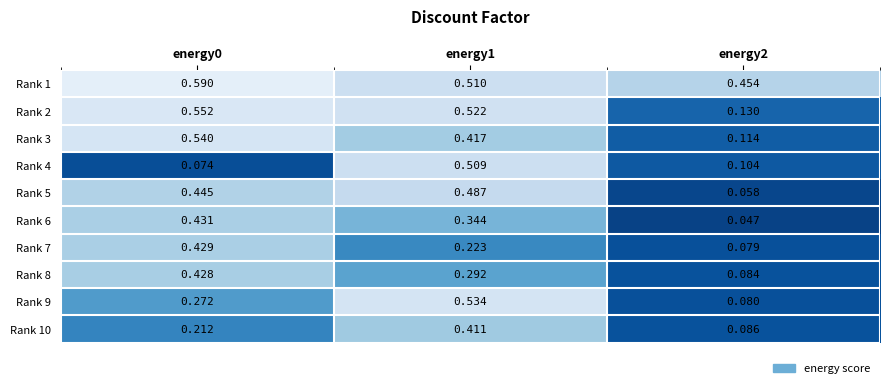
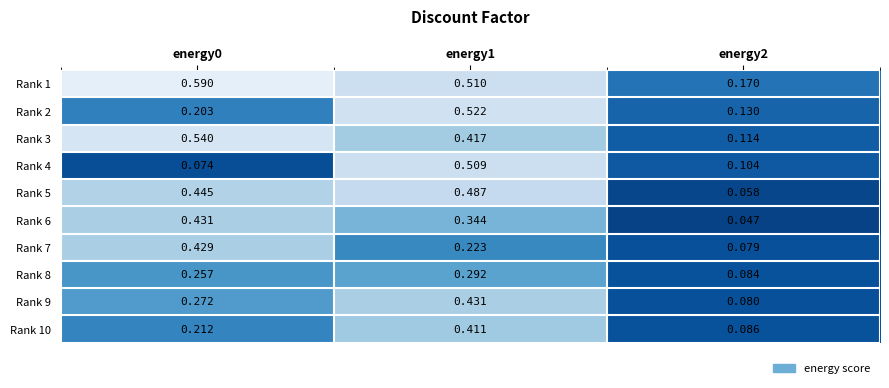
  {
    "Rank 1": {
      "energy0": 0.590,
      "energy1": 0.510,
-     "energy2": 0.454
+     "energy2": 0.170
    },
    "Rank 2": {
-     "energy0": 0.552,
+     "energy0": 0.203,
      "energy1": 0.522,
      "energy2": 0.130
    },
    "Rank 3": {
      "energy0": 0.540,
      "energy1": 0.417,
      "energy2": 0.114
    },
    "Rank 4": {
      "energy0": 0.074,
      "energy1": 0.509,
      "energy2": 0.104
    },
    "Rank 5": {
      "energy0": 0.445,
      "energy1": 0.487,
      "energy2": 0.058
    },
    "Rank 6": {
      "energy0": 0.431,
      "energy1": 0.344,
      "energy2": 0.047
    },
    "Rank 7": {
      "energy0": 0.429,
      "energy1": 0.223,
      "energy2": 0.079
    },
    "Rank 8": {
-     "energy0": 0.428,
+     "energy0": 0.257,
      "energy1": 0.292,
      "energy2": 0.084
    },
    "Rank 9": {
      "energy0": 0.272,
-     "energy1": 0.534,
+     "energy1": 0.431,
      "energy2": 0.080
    },
    "Rank 10": {
      "energy0": 0.212,
      "energy1": 0.411,
      "energy2": 0.086
    }
  }
